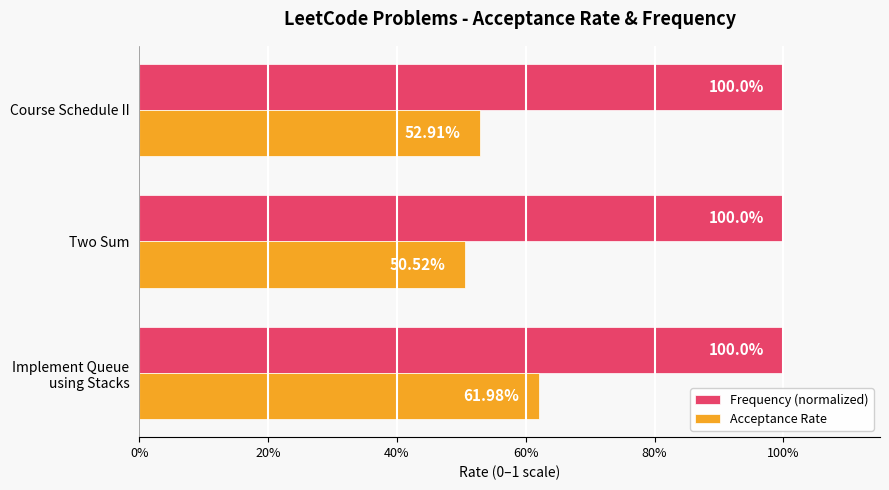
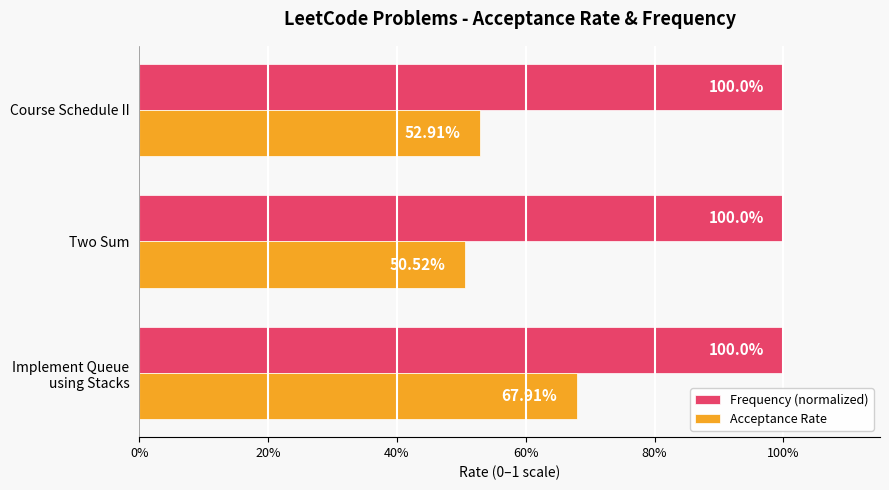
  {
    "Frequency (normalized)": {
      "Course Schedule II": "100.0%",
      "Two Sum": "100.0%",
      "Implement Queue using Stacks": "100.0%"
    },
    "Acceptance Rate": {
      "Course Schedule II": "52.91%",
      "Two Sum": "50.52%",
-     "Implement Queue using Stacks": "61.98%"
+     "Implement Queue using Stacks": "67.91%"
    }
  }
